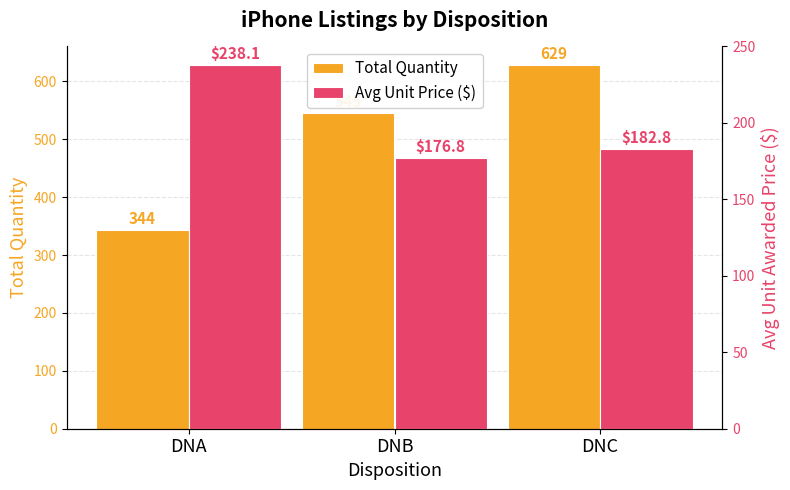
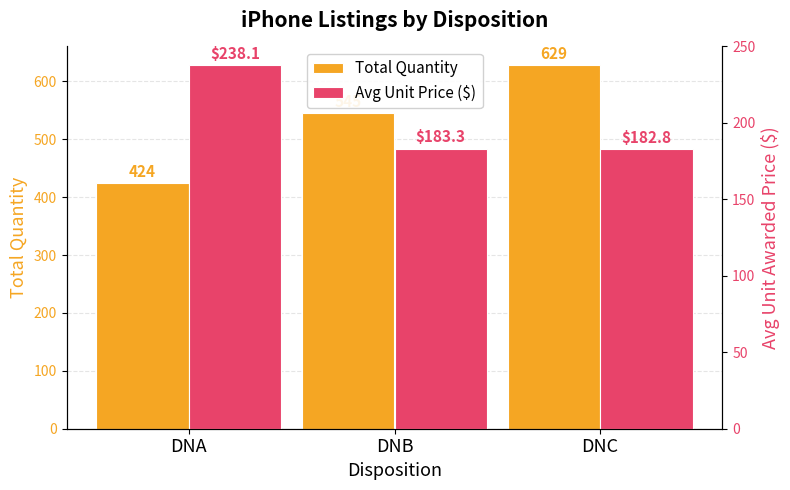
  {
    "Total Quantity": {
-     "DNA": "344",
+     "DNA": "424",
      "DNC": "629"
    },
    "Avg Unit Price ($)": {
      "DNA": "$238.1",
-     "DNB": "$176.8",
+     "DNB": "$183.3",
      "DNC": "$182.8"
    }
  }
